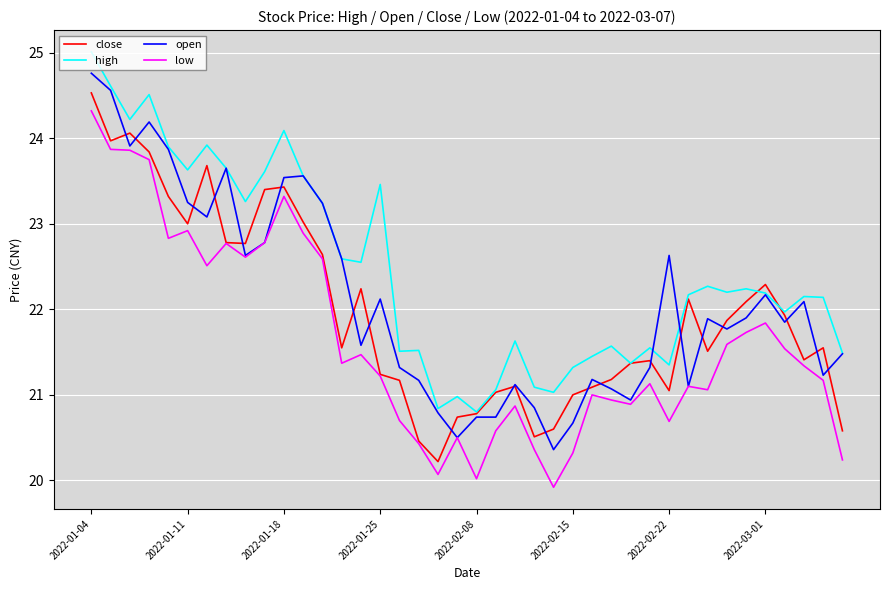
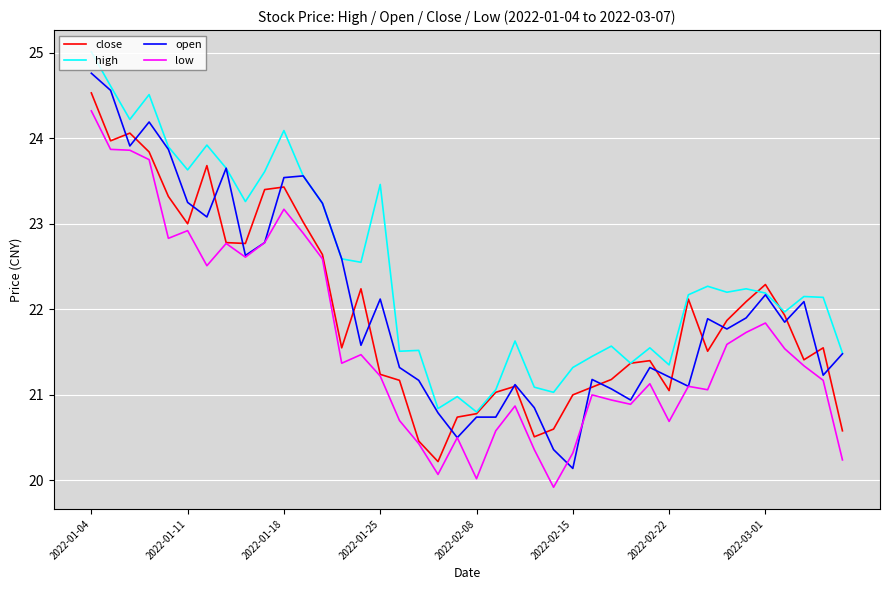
  {
    "close": {
      "2022-01-04": 24.5,
      "2022-01-11": 23.0,
      "2022-01-18": 23.4,
      "2022-02-15": 21.0,
      "2022-02-22": 21.1,
      "2022-03-01": 22.3
    },
    "high": {
      "2022-01-11": 23.6,
      "2022-01-18": 24.1,
      "2022-01-25": 23.5,
      "2022-02-15": 21.3,
      "2022-02-22": 21.4
    },
    "open": {
      "2022-01-04": 24.8,
      "2022-01-11": 23.3,
      "2022-01-18": 23.5,
      "2022-01-25": 22.1,
      "2022-02-08": 20.7,
-     "2022-02-15": 20.7,
-     "2022-02-22": 22.6
+     "2022-02-15": 20.1,
+     "2022-02-22": 21.2
    },
    "low": {
      "2022-01-04": 24.3,
      "2022-01-11": 22.9,
-     "2022-01-18": 23.3,
+     "2022-01-18": 23.2,
      "2022-02-08": 20.0,
      "2022-02-15": 20.3,
      "2022-02-22": 20.7,
      "2022-03-01": 21.8
    }
  }
